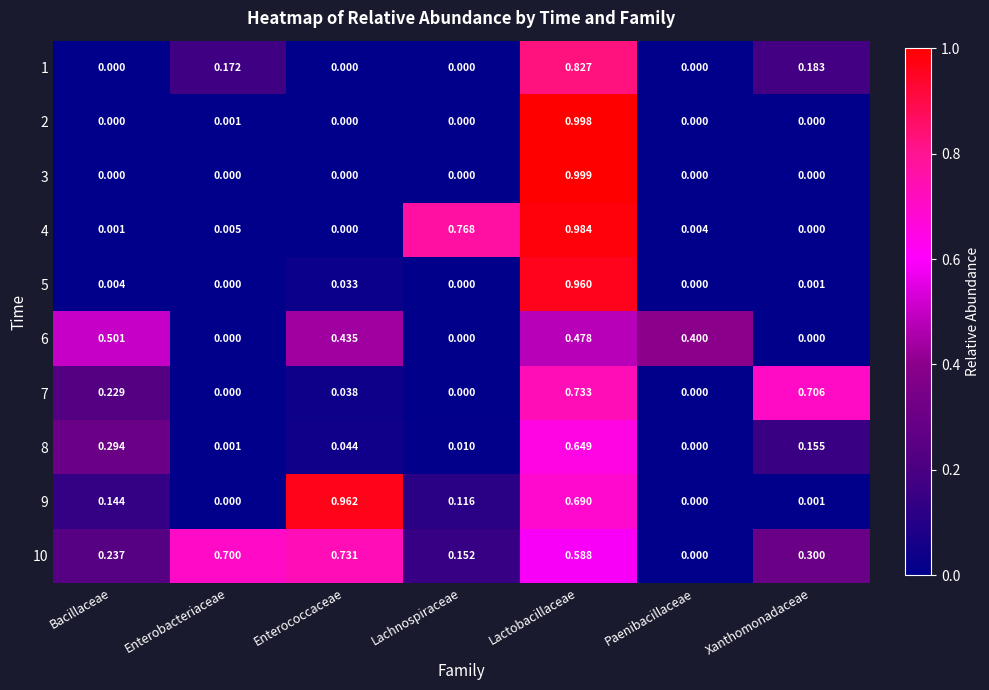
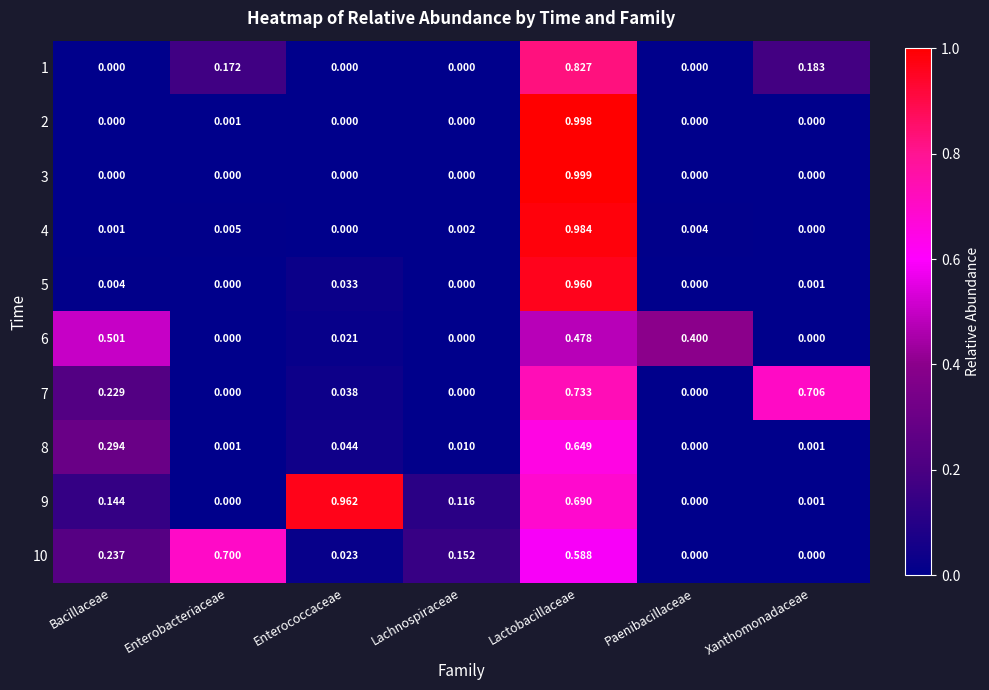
  {
    "1": {
      "Bacillaceae": 0.000,
      "Enterobacteriaceae": 0.172,
      "Enterococcaceae": 0.000,
      "Lachnospiraceae": 0.000,
      "Lactobacillaceae": 0.827,
      "Paenibacillaceae": 0.000,
      "Xanthomonadaceae": 0.183
    },
    "2": {
      "Bacillaceae": 0.000,
      "Enterobacteriaceae": 0.001,
      "Enterococcaceae": 0.000,
      "Lachnospiraceae": 0.000,
      "Lactobacillaceae": 0.998,
      "Paenibacillaceae": 0.000,
      "Xanthomonadaceae": 0.000
    },
    "3": {
      "Bacillaceae": 0.000,
      "Enterobacteriaceae": 0.000,
      "Enterococcaceae": 0.000,
      "Lachnospiraceae": 0.000,
      "Lactobacillaceae": 0.999,
      "Paenibacillaceae": 0.000,
      "Xanthomonadaceae": 0.000
    },
    "4": {
      "Bacillaceae": 0.001,
      "Enterobacteriaceae": 0.005,
      "Enterococcaceae": 0.000,
-     "Lachnospiraceae": 0.768,
+     "Lachnospiraceae": 0.002,
      "Lactobacillaceae": 0.984,
      "Paenibacillaceae": 0.004,
      "Xanthomonadaceae": 0.000
    },
    "5": {
      "Bacillaceae": 0.004,
      "Enterobacteriaceae": 0.000,
      "Enterococcaceae": 0.033,
      "Lachnospiraceae": 0.000,
      "Lactobacillaceae": 0.960,
      "Paenibacillaceae": 0.000,
      "Xanthomonadaceae": 0.001
    },
    "6": {
      "Bacillaceae": 0.501,
      "Enterobacteriaceae": 0.000,
-     "Enterococcaceae": 0.435,
+     "Enterococcaceae": 0.021,
      "Lachnospiraceae": 0.000,
      "Lactobacillaceae": 0.478,
      "Paenibacillaceae": 0.400,
      "Xanthomonadaceae": 0.000
    },
    "7": {
      "Bacillaceae": 0.229,
      "Enterobacteriaceae": 0.000,
      "Enterococcaceae": 0.038,
      "Lachnospiraceae": 0.000,
      "Lactobacillaceae": 0.733,
      "Paenibacillaceae": 0.000,
      "Xanthomonadaceae": 0.706
    },
    "8": {
      "Bacillaceae": 0.294,
      "Enterobacteriaceae": 0.001,
      "Enterococcaceae": 0.044,
      "Lachnospiraceae": 0.010,
      "Lactobacillaceae": 0.649,
      "Paenibacillaceae": 0.000,
-     "Xanthomonadaceae": 0.155
+     "Xanthomonadaceae": 0.001
    },
    "9": {
      "Bacillaceae": 0.144,
      "Enterobacteriaceae": 0.000,
      "Enterococcaceae": 0.962,
      "Lachnospiraceae": 0.116,
      "Lactobacillaceae": 0.690,
      "Paenibacillaceae": 0.000,
      "Xanthomonadaceae": 0.001
    },
    "10": {
      "Bacillaceae": 0.237,
      "Enterobacteriaceae": 0.700,
-     "Enterococcaceae": 0.731,
+     "Enterococcaceae": 0.023,
      "Lachnospiraceae": 0.152,
      "Lactobacillaceae": 0.588,
      "Paenibacillaceae": 0.000,
-     "Xanthomonadaceae": 0.300
+     "Xanthomonadaceae": 0.000
    }
  }
